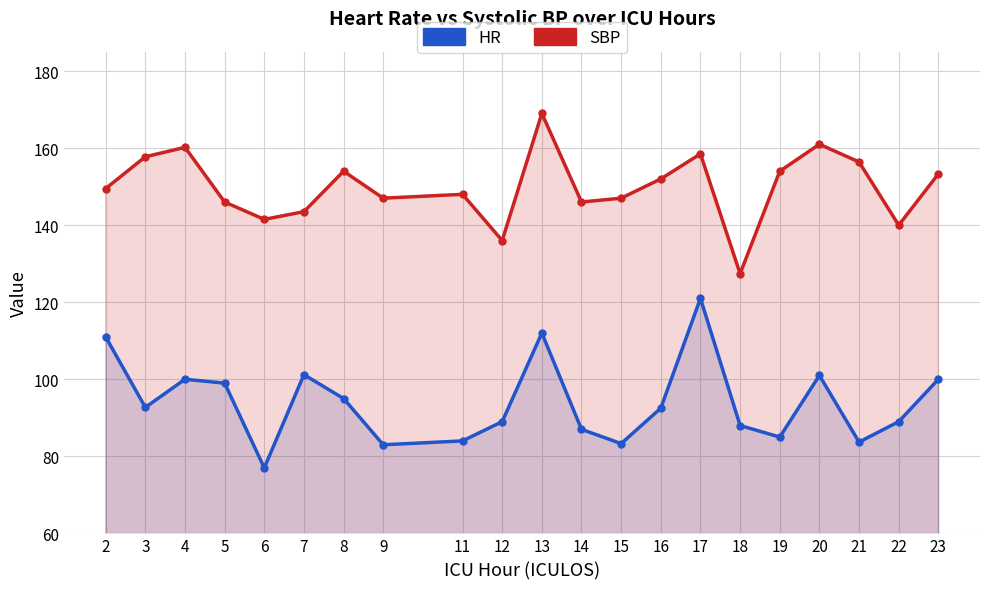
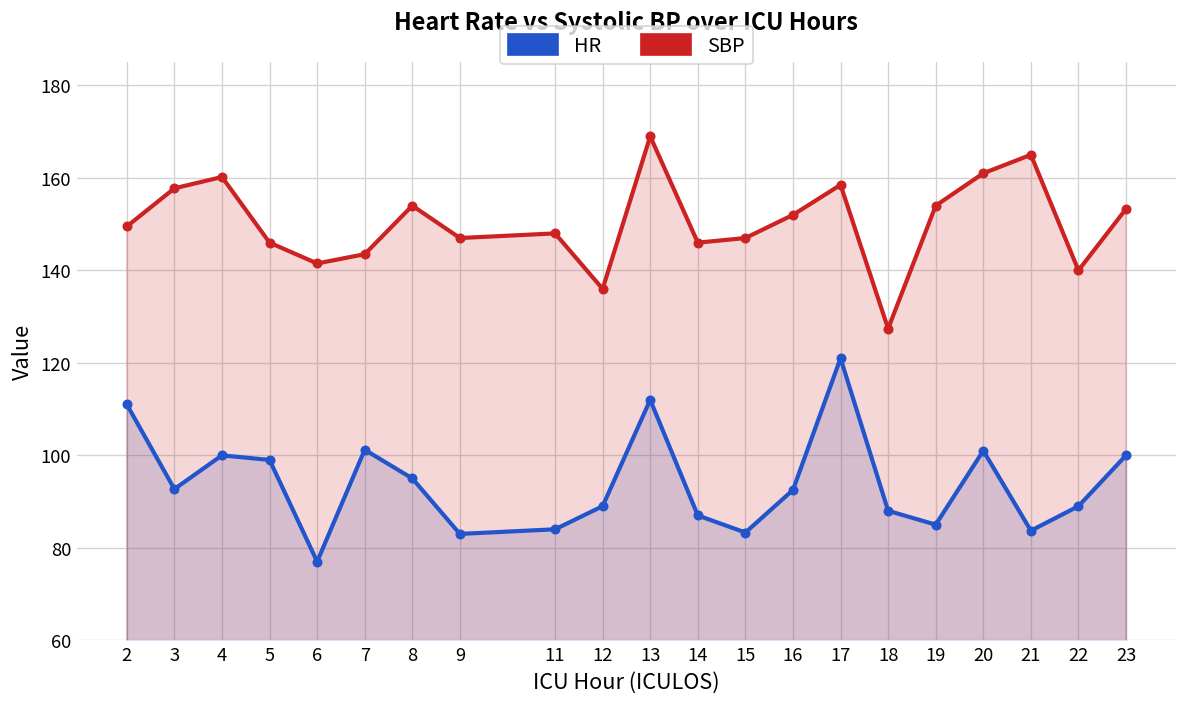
  {
    "HR": {
      "2": 111,
      "3": 93,
      "4": 100,
      "5": 99,
      "6": 77,
      "7": 101,
      "8": 95,
      "9": 83,
      "11": 84,
      "12": 89,
      "13": 112,
      "14": 87,
      "15": 83,
      "16": 93,
      "17": 121,
      "18": 88,
      "19": 85,
      "20": 101,
      "21": 84,
      "22": 89,
      "23": 100
    },
    "SBP": {
      "2": 150,
      "3": 158,
      "4": 160,
      "5": 146,
      "6": 142,
      "7": 144,
      "8": 154,
      "9": 147,
      "11": 148,
      "12": 136,
      "13": 169,
      "14": 146,
      "15": 147,
      "16": 152,
      "17": 159,
      "18": 127,
      "19": 154,
      "20": 161,
-     "21": 156,
+     "21": 165,
      "22": 140,
      "23": 153
    }
  }
